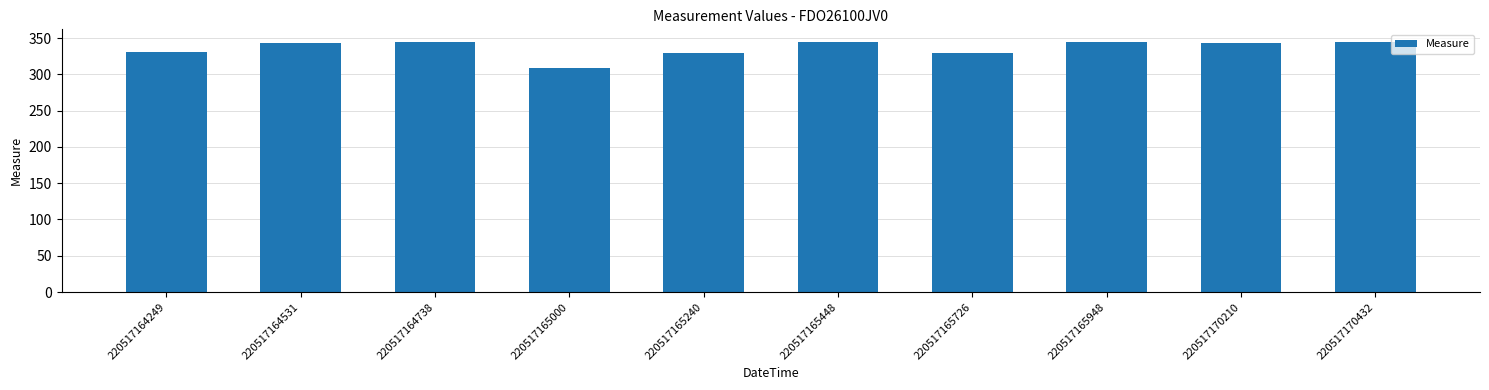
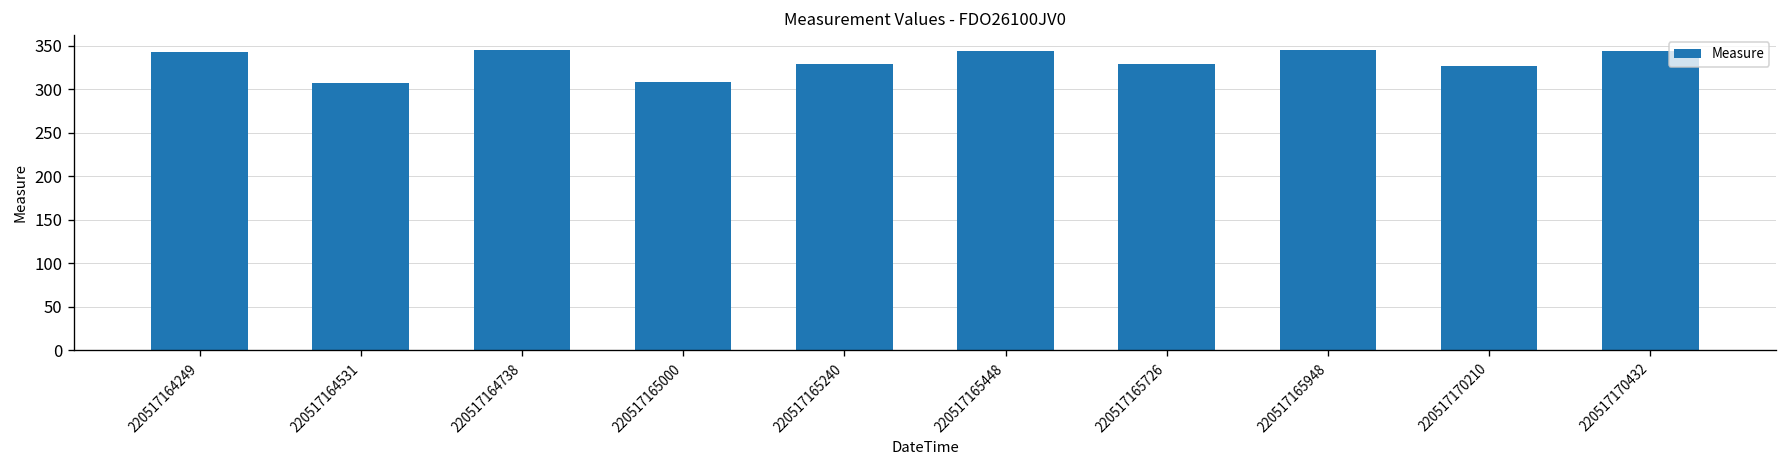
  {
-   "220517164249": 330,
-   "220517164531": 340,
+   "220517164249": 340,
+   "220517164531": 310,
    "220517164738": 340,
    "220517165000": 310,
    "220517165240": 330,
    "220517165448": 340,
    "220517165726": 330,
    "220517165948": 340,
-   "220517170210": 340,
+   "220517170210": 330,
    "220517170432": 340
  }
